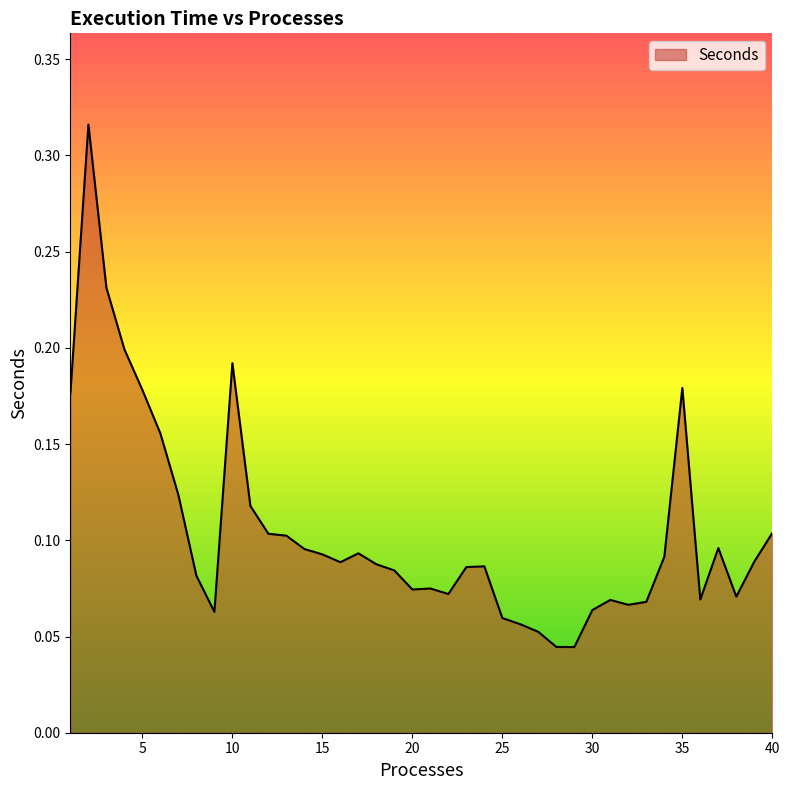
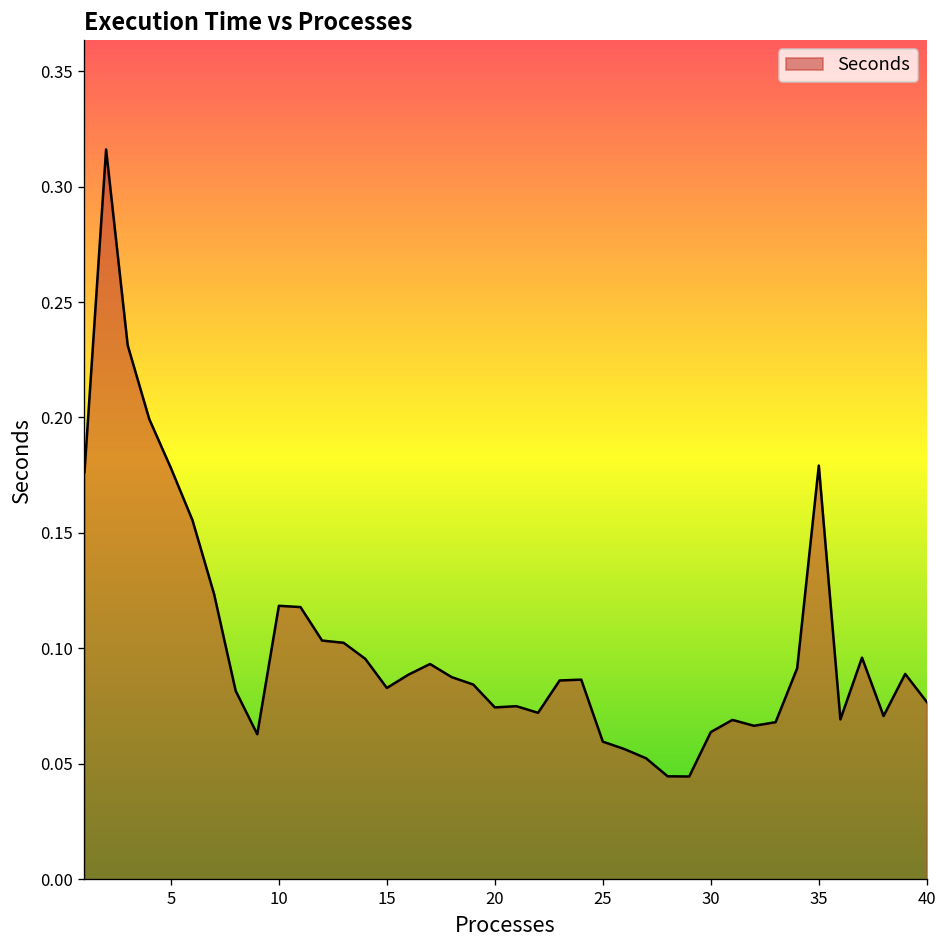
  {
    "5": 0.178,
-   "10": 0.192,
-   "15": 0.093,
+   "10": 0.118,
+   "15": 0.083,
    "20": 0.074,
    "25": 0.060,
    "30": 0.064,
    "35": 0.179,
-   "40": 0.104
+   "40": 0.077
  }
